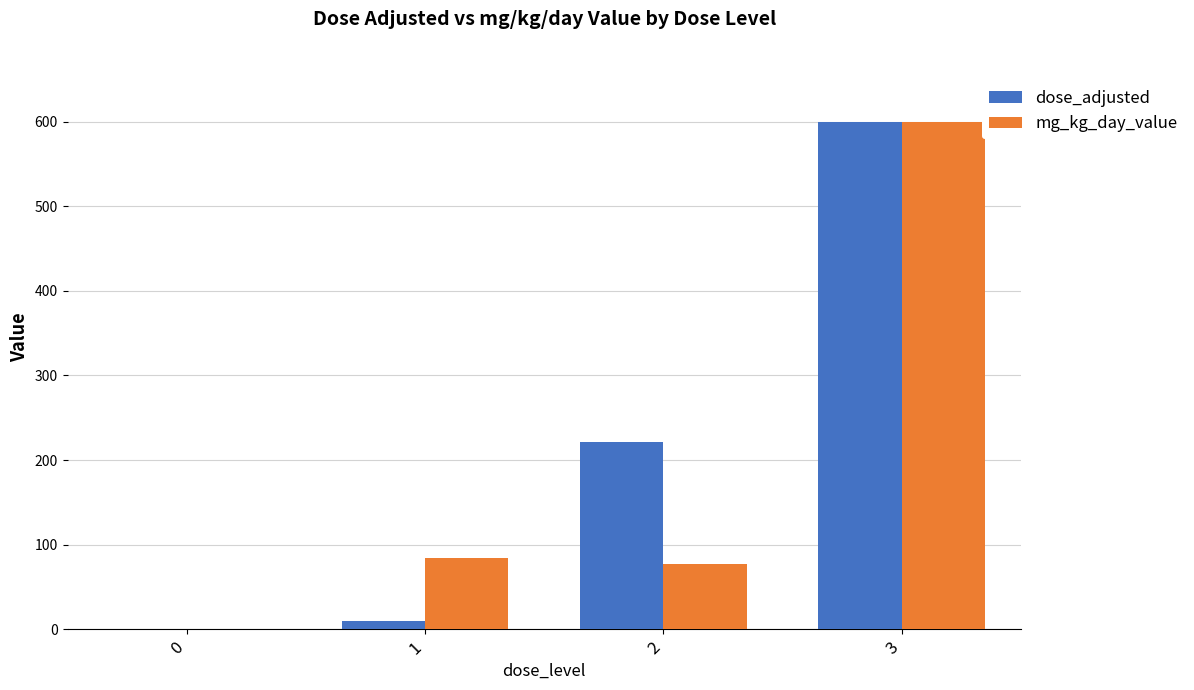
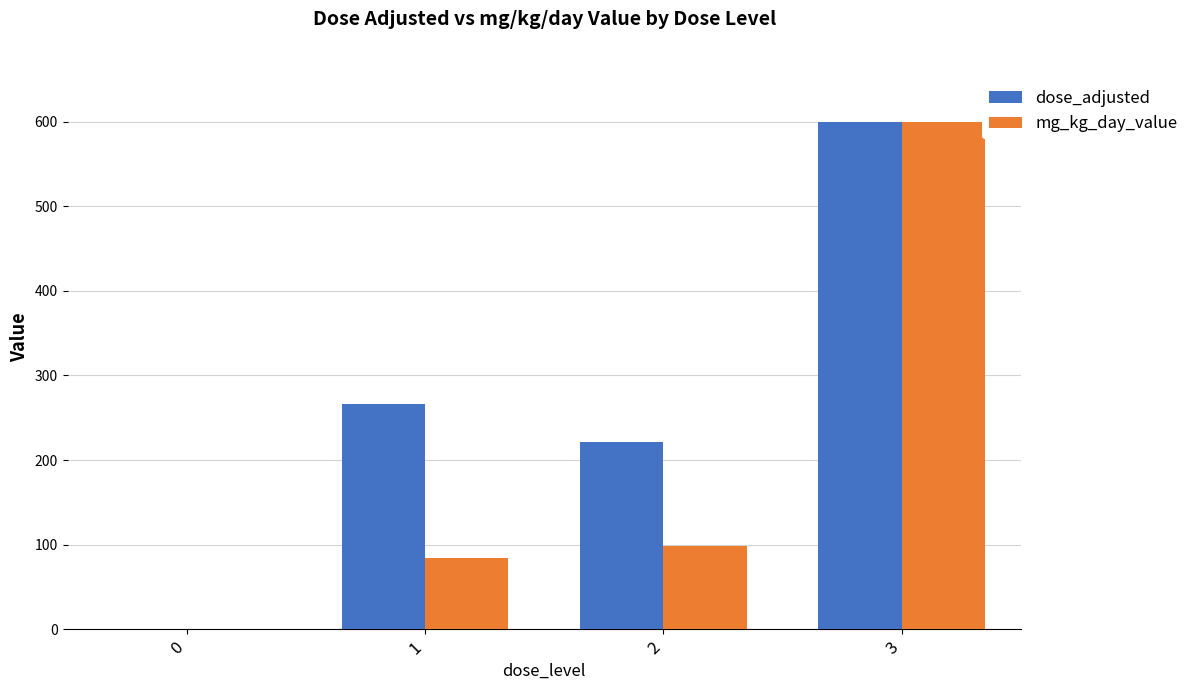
  {
    "dose_adjusted": {
      "0": 0,
-     "1": 10,
+     "1": 270,
      "2": 220,
      "3": 600
    },
    "mg_kg_day_value": {
      "0": 0,
      "1": 80,
-     "2": 80,
+     "2": 100,
      "3": 600
    }
  }
